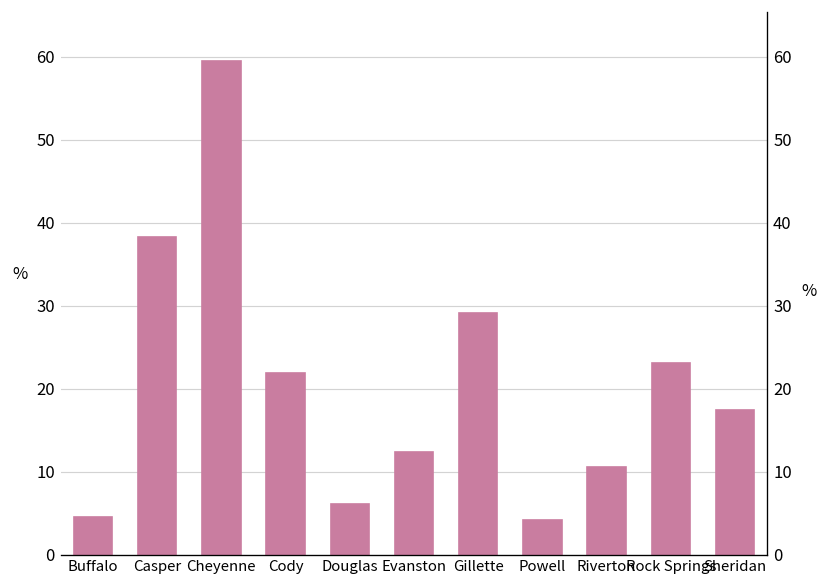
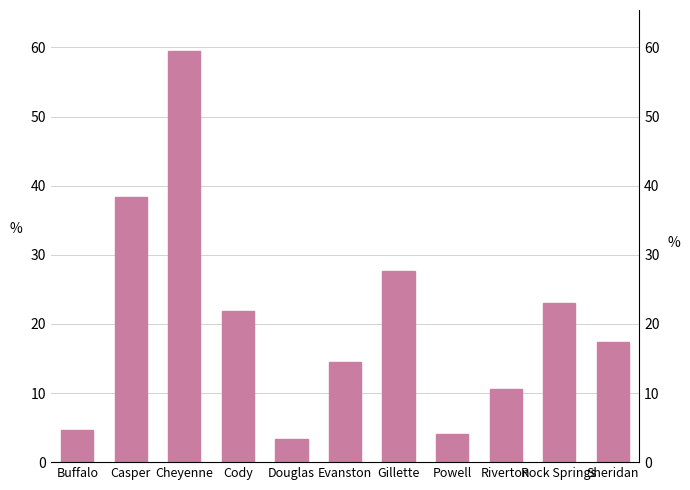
  {
    "Buffalo": 5,
    "Casper": 38,
    "Cheyenne": 59,
    "Cody": 22,
-   "Douglas": 6,
-   "Evanston": 12,
-   "Gillette": 29,
+   "Douglas": 3,
+   "Evanston": 14,
+   "Gillette": 28,
    "Powell": 4,
    "Rock Springs": 23
  }
